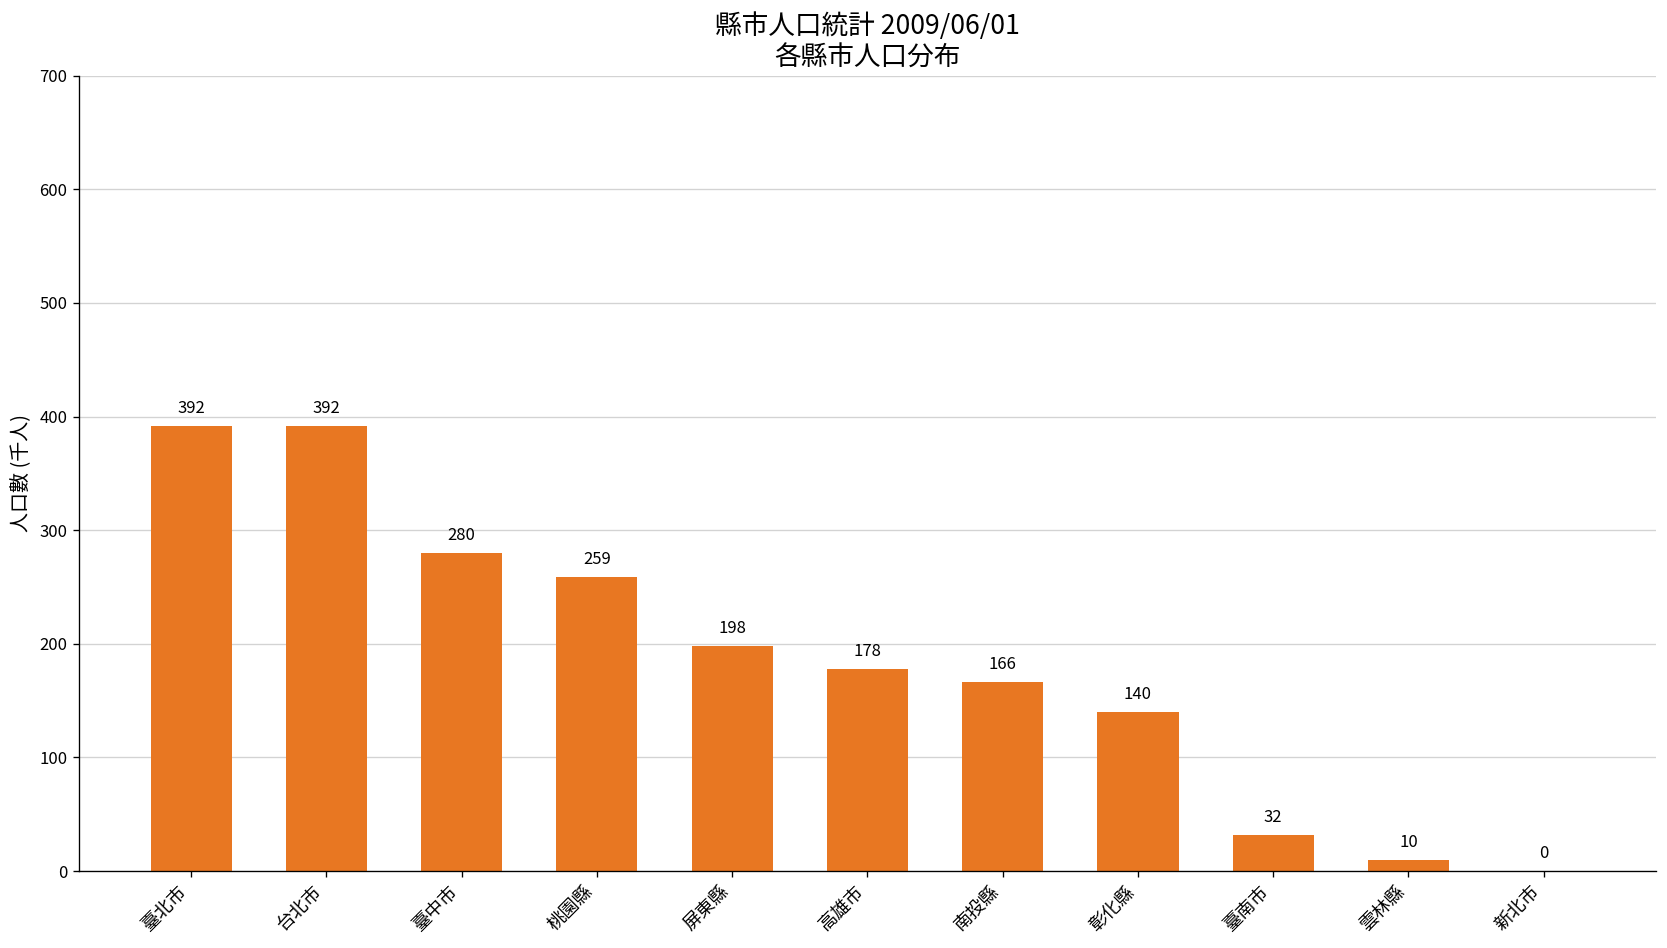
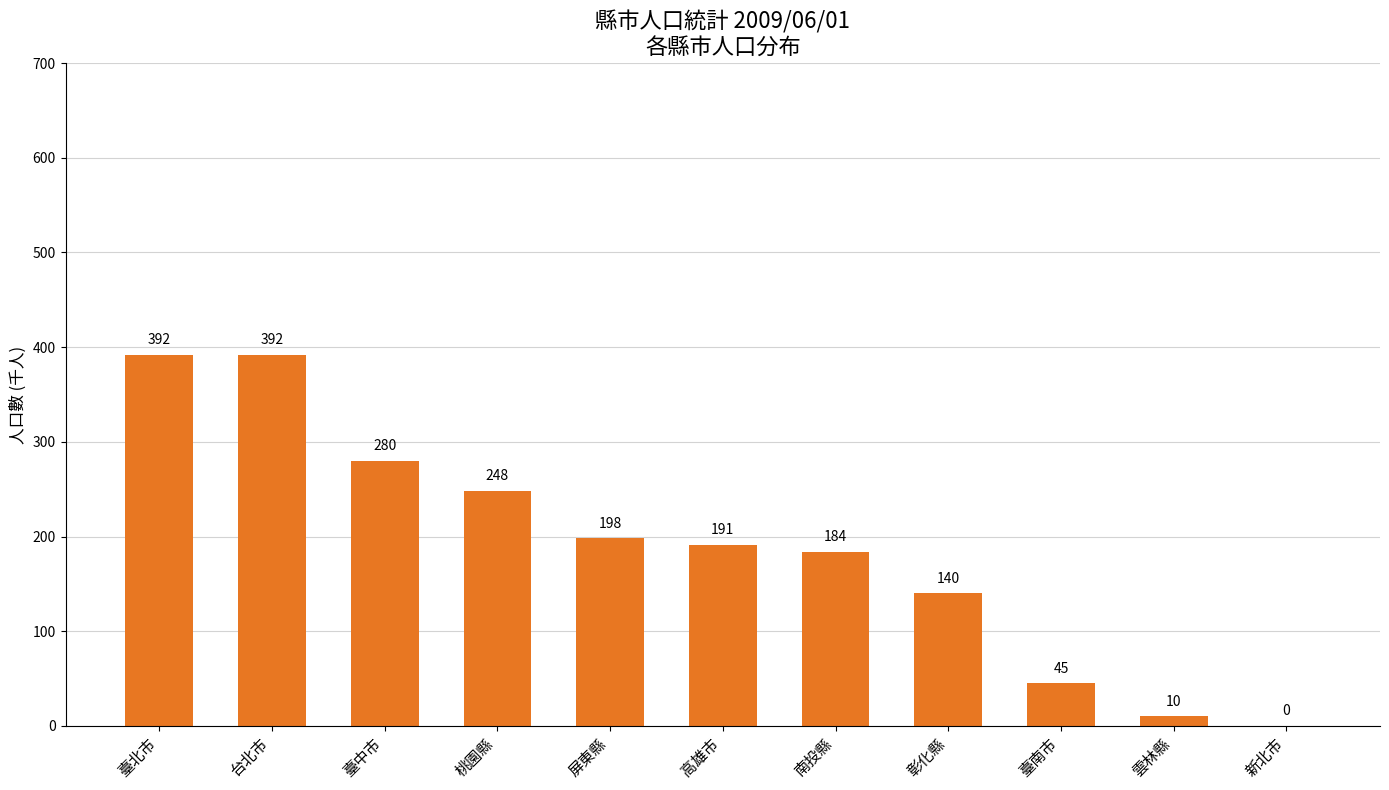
  {
    "臺北市": 392,
    "台北市": 392,
    "臺中市": 280,
-   "桃園縣": 259,
+   "桃園縣": 248,
    "屏東縣": 198,
-   "高雄市": 178,
-   "南投縣": 166,
+   "高雄市": 191,
+   "南投縣": 184,
    "彰化縣": 140,
-   "臺南市": 32,
+   "臺南市": 45,
    "雲林縣": 10,
    "新北市": 0
  }
